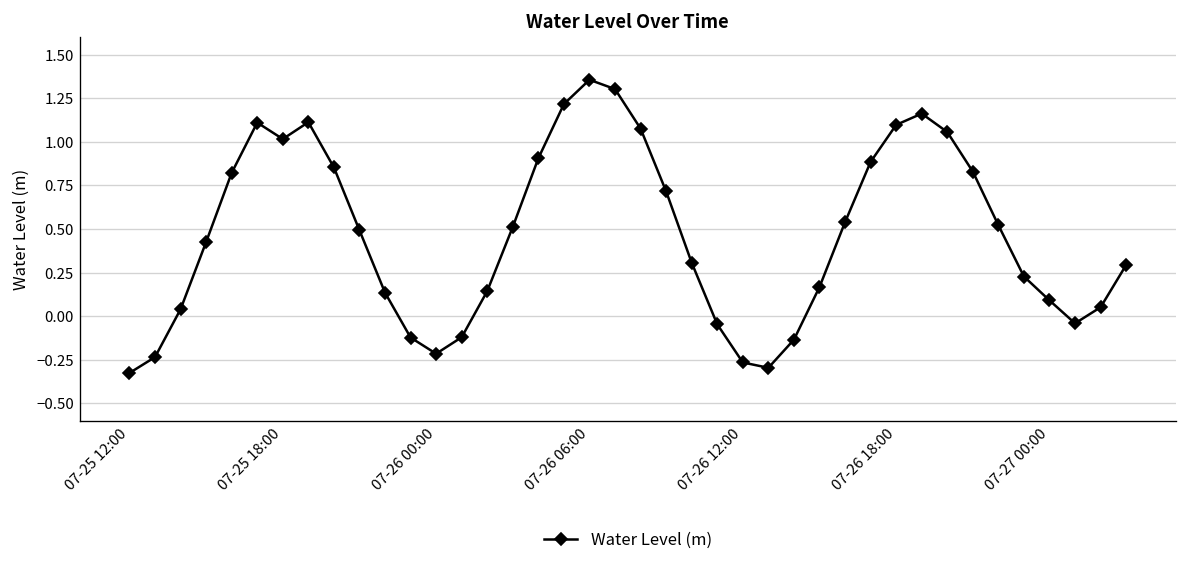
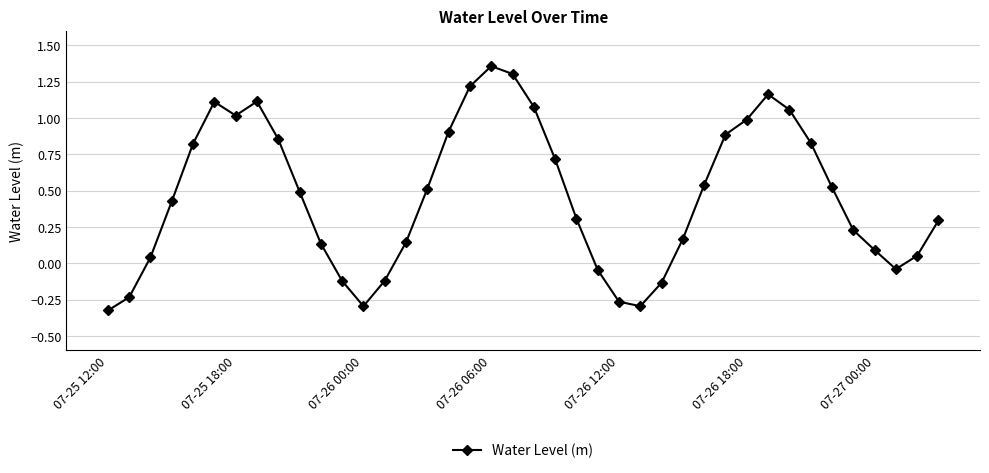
  {
    "07-25 12:00": -0.33,
    "07-25 18:00": 1.02,
-   "07-26 00:00": -0.21,
+   "07-26 00:00": -0.30,
    "07-26 06:00": 1.36,
    "07-26 12:00": -0.26,
-   "07-26 18:00": 1.10,
+   "07-26 18:00": 0.99,
    "07-27 00:00": 0.09
  }
